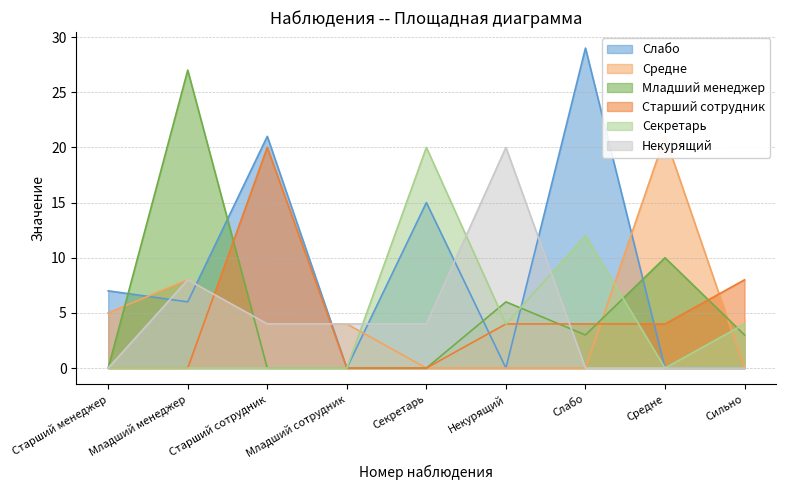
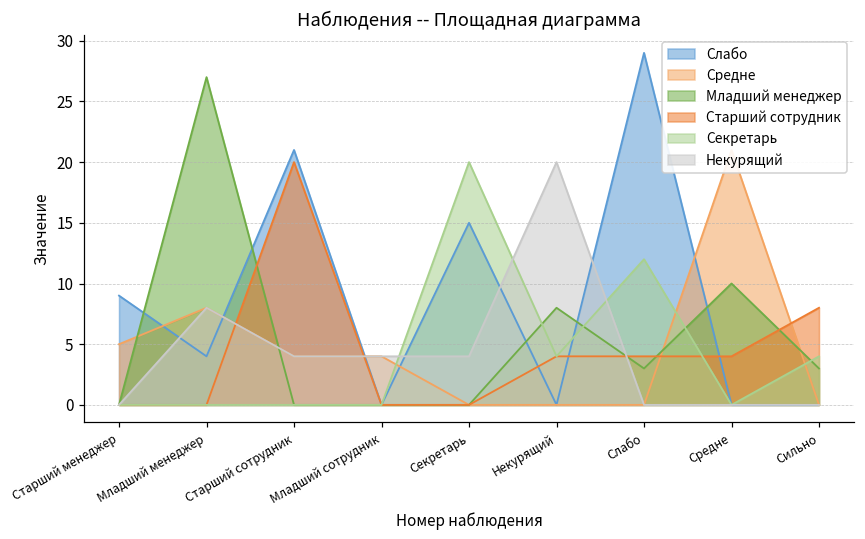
  {
    "Слабо": {
-     "Старший менеджер": 7,
-     "Младший менеджер": 6,
+     "Старший менеджер": 9,
+     "Младший менеджер": 4,
      "Старший сотрудник": 21,
      "Секретарь": 15,
      "Слабо": 29
    },
    "Младший менеджер": {
      "Младший менеджер": 27,
-     "Некурящий": 6,
+     "Некурящий": 8,
      "Слабо": 3,
      "Средне": 10,
      "Сильно": 3
    }
  }
